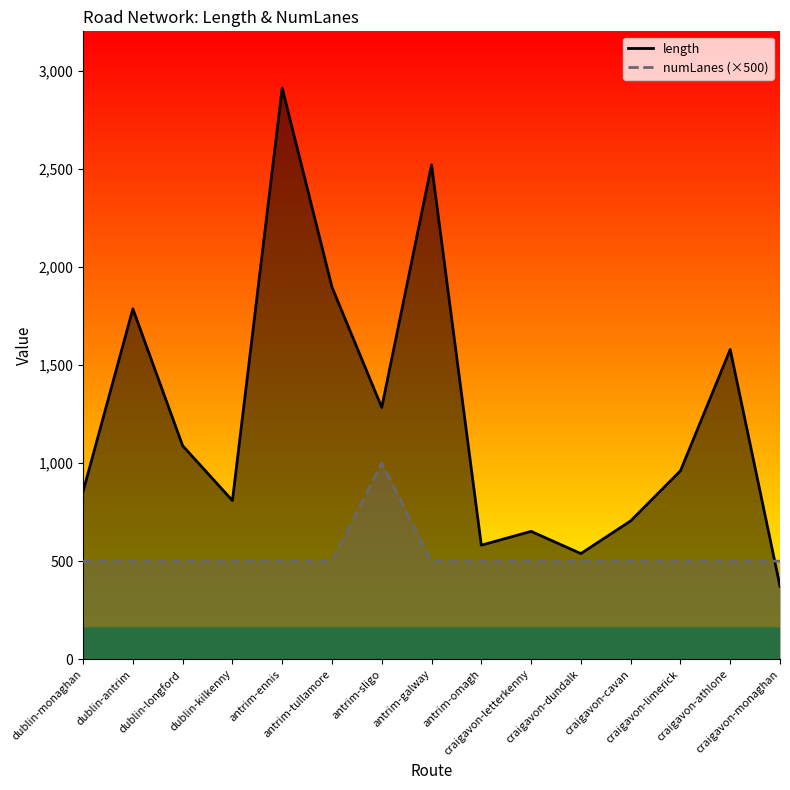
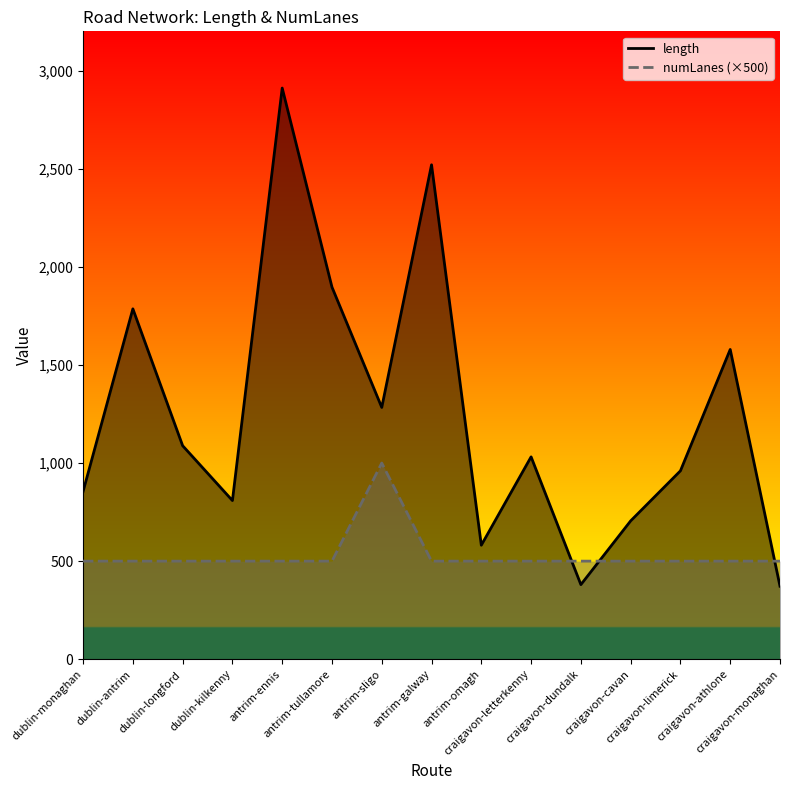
  {
    "length": {
      "dublin-monaghan": "860",
      "dublin-antrim": "1,790",
      "dublin-longford": "1,090",
      "dublin-kilkenny": "810",
      "antrim-ennis": "2,910",
      "antrim-tullamore": "1,900",
      "antrim-sligo": "1,280",
      "antrim-galway": "2,520",
      "antrim-omagh": "580",
-     "craigavon-letterkenny": "650",
-     "craigavon-dundalk": "540",
+     "craigavon-letterkenny": "1,030",
+     "craigavon-dundalk": "380",
      "craigavon-cavan": "710",
      "craigavon-limerick": "960",
      "craigavon-athlone": "1,580",
      "craigavon-monaghan": "370"
    },
    "numLanes (×500)": {
      "dublin-monaghan": "500",
      "dublin-antrim": "500",
      "dublin-longford": "500",
      "dublin-kilkenny": "500",
      "antrim-ennis": "500",
      "antrim-tullamore": "500",
      "antrim-sligo": "1,000",
      "antrim-galway": "500",
      "antrim-omagh": "500",
      "craigavon-letterkenny": "500",
      "craigavon-dundalk": "500",
      "craigavon-cavan": "500",
      "craigavon-limerick": "500",
      "craigavon-athlone": "500",
      "craigavon-monaghan": "500"
    }
  }
